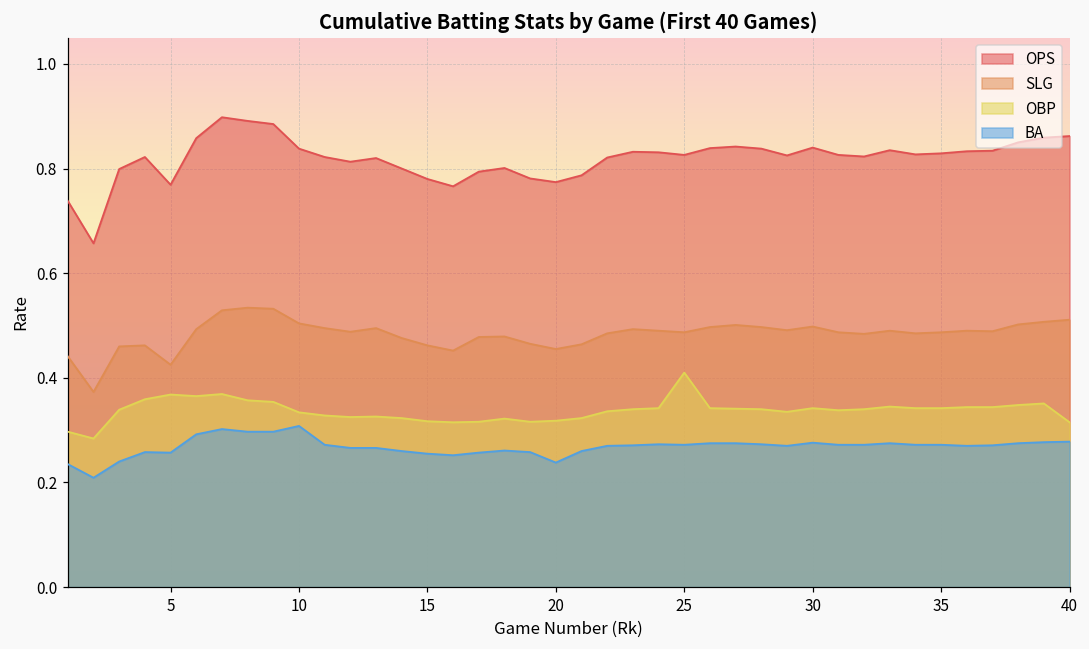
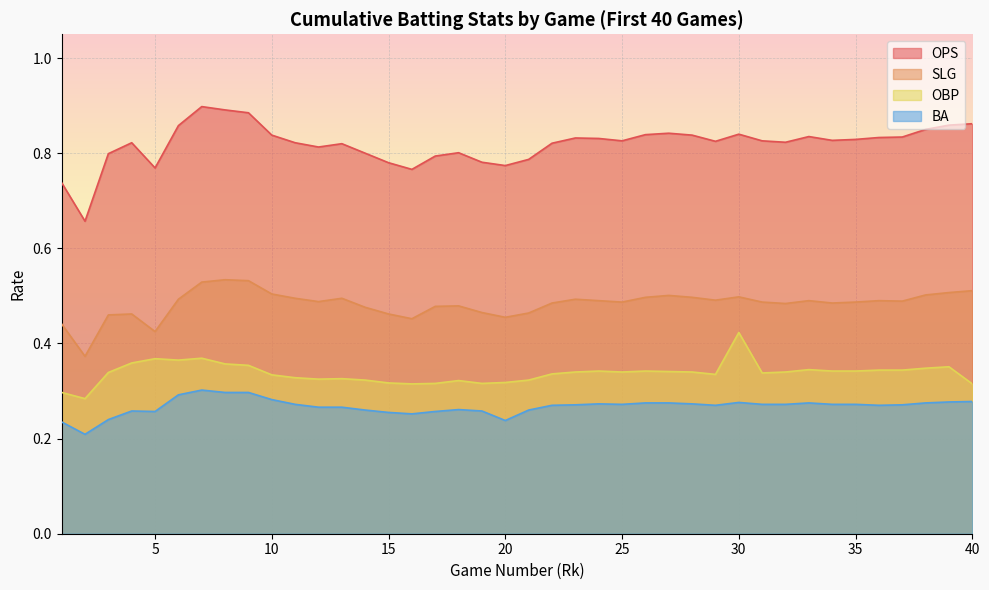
  {
    "OBP": {
      "5": 0.37,
      "10": 0.33,
      "15": 0.32,
      "20": 0.32,
-     "25": 0.41,
-     "30": 0.34,
+     "25": 0.34,
+     "30": 0.42,
      "35": 0.34,
      "40": 0.32
    },
    "BA": {
      "5": 0.26,
-     "10": 0.31,
+     "10": 0.28,
      "15": 0.26,
      "20": 0.24,
      "25": 0.27,
      "30": 0.28,
      "35": 0.27,
      "40": 0.28
    }
  }
